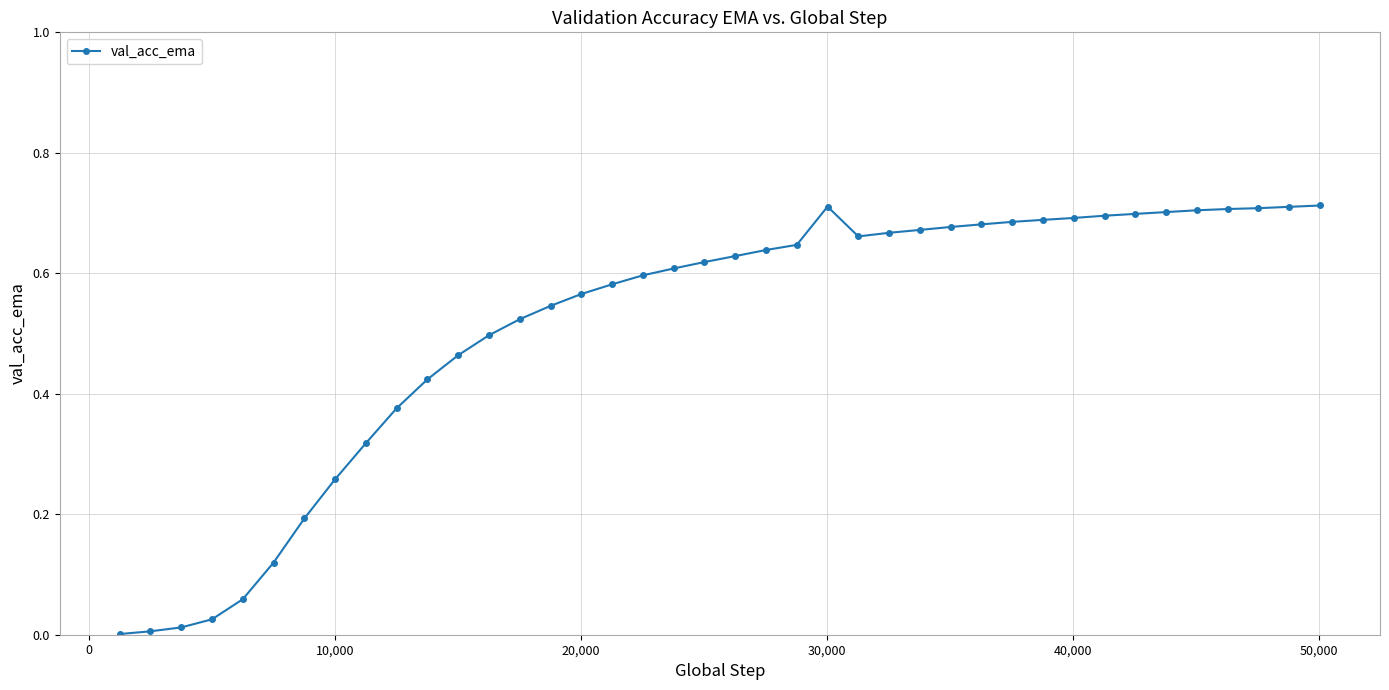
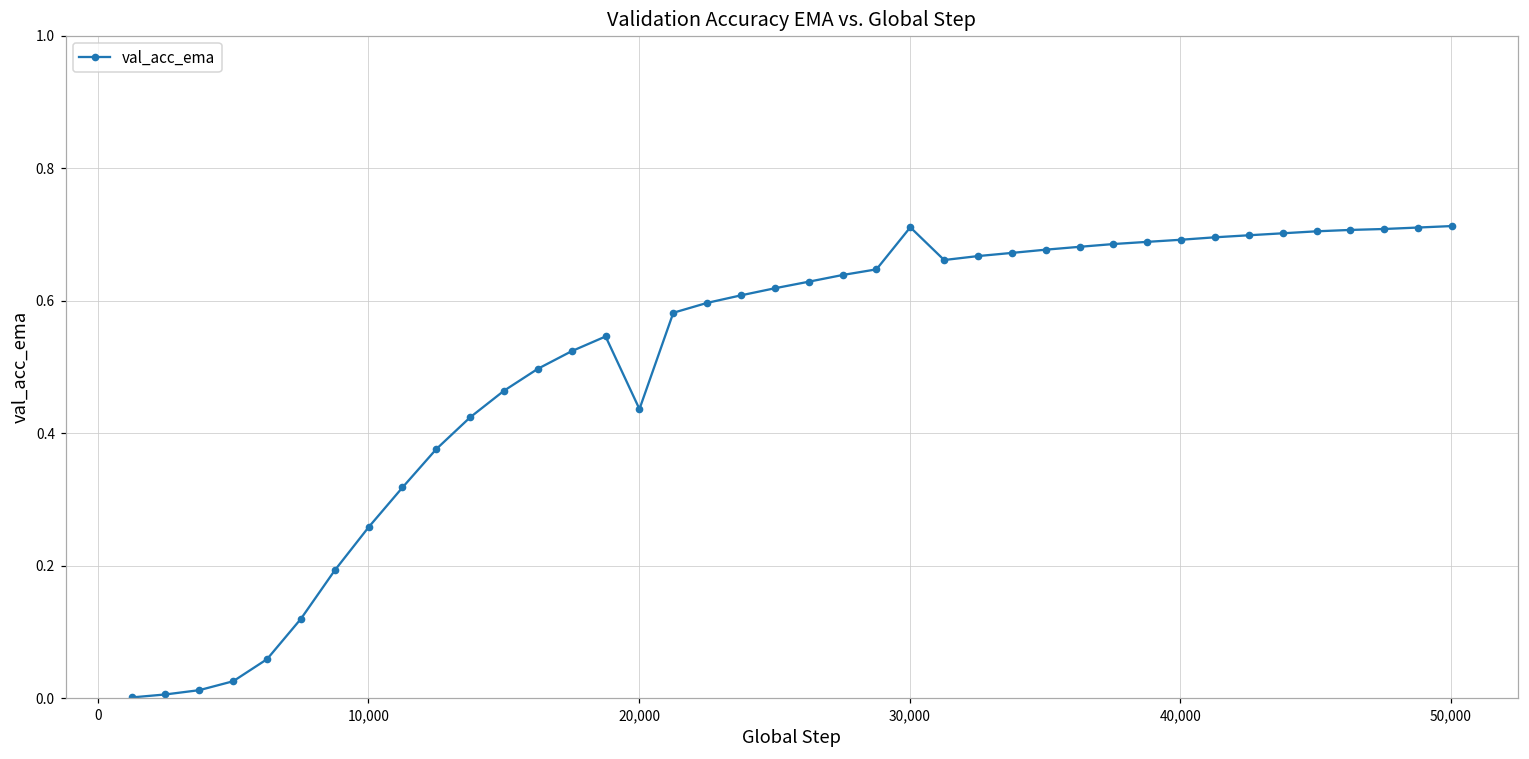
  {
    "10,000": 0.26,
-   "20,000": 0.57,
+   "20,000": 0.44,
    "30,000": 0.71
  }
